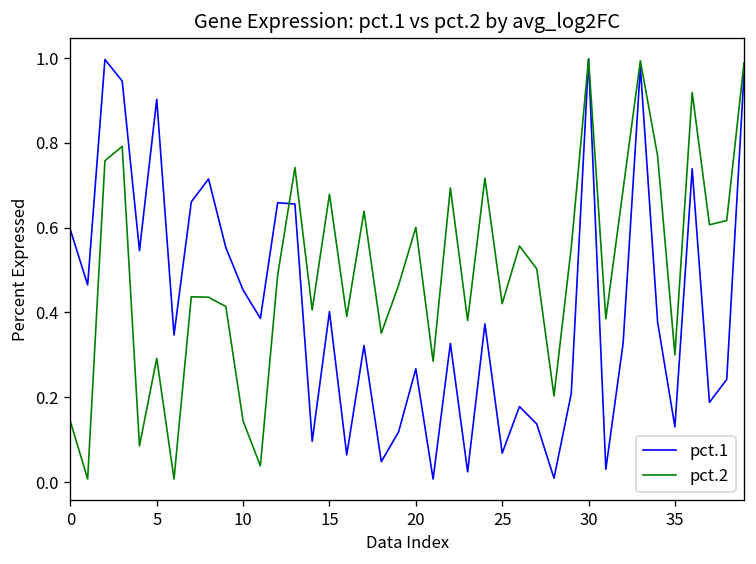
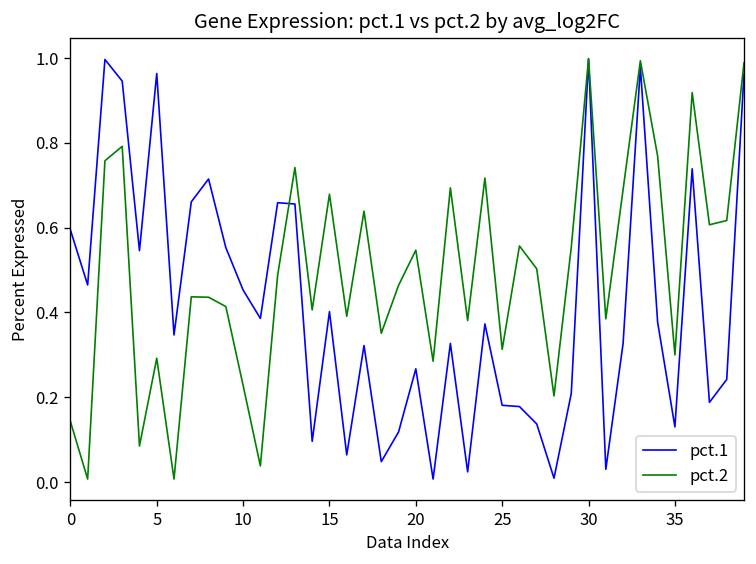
  {
    "pct.1": {
      "0": 0.60,
-     "5": 0.90,
+     "5": 0.96,
      "10": 0.45,
      "15": 0.40,
      "20": 0.27,
-     "25": 0.07,
+     "25": 0.18,
      "35": 0.13
    },
    "pct.2": {
      "0": 0.14,
      "5": 0.29,
-     "10": 0.14,
+     "10": 0.23,
      "15": 0.68,
-     "20": 0.60,
-     "25": 0.42,
+     "20": 0.55,
+     "25": 0.31,
      "35": 0.30
    }
  }
